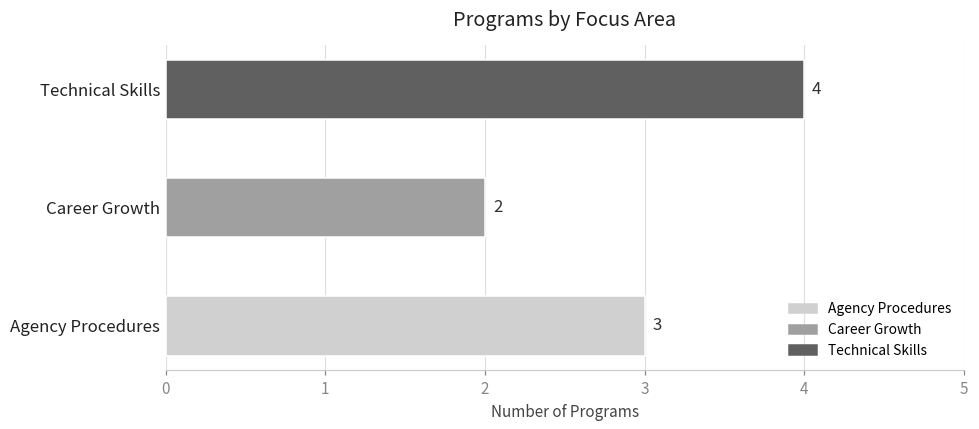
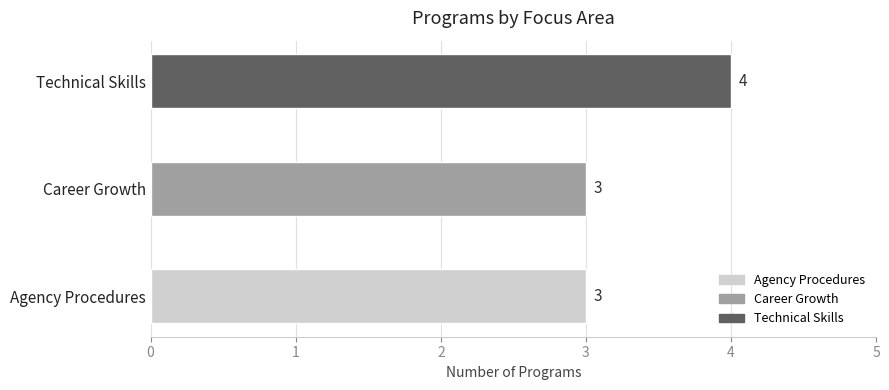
  {
    "Technical Skills": 4,
-   "Career Growth": 2,
+   "Career Growth": 3,
    "Agency Procedures": 3
  }
